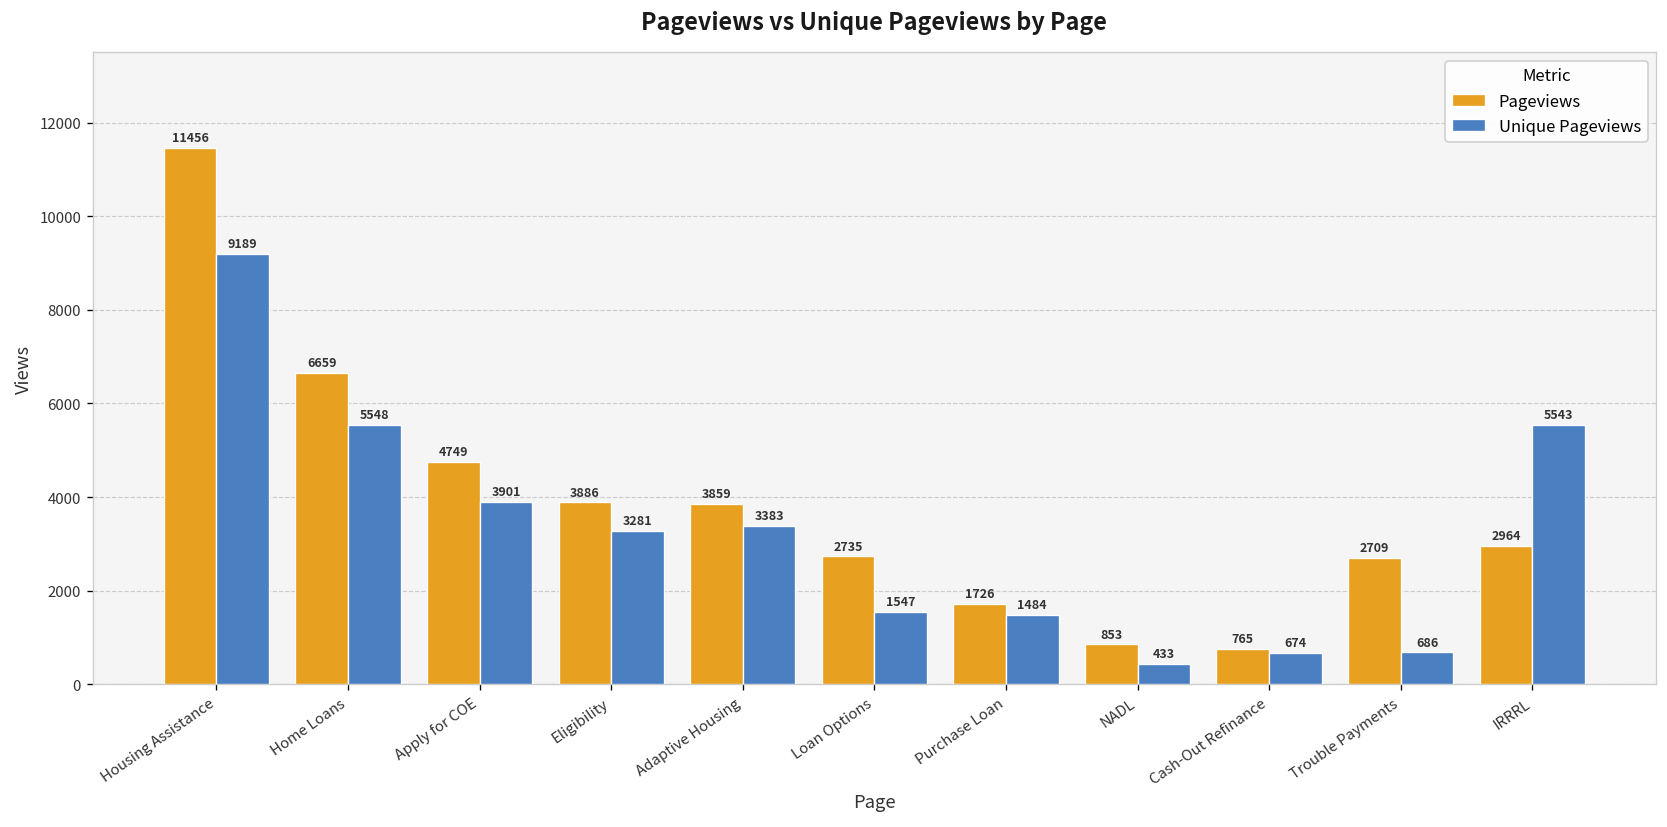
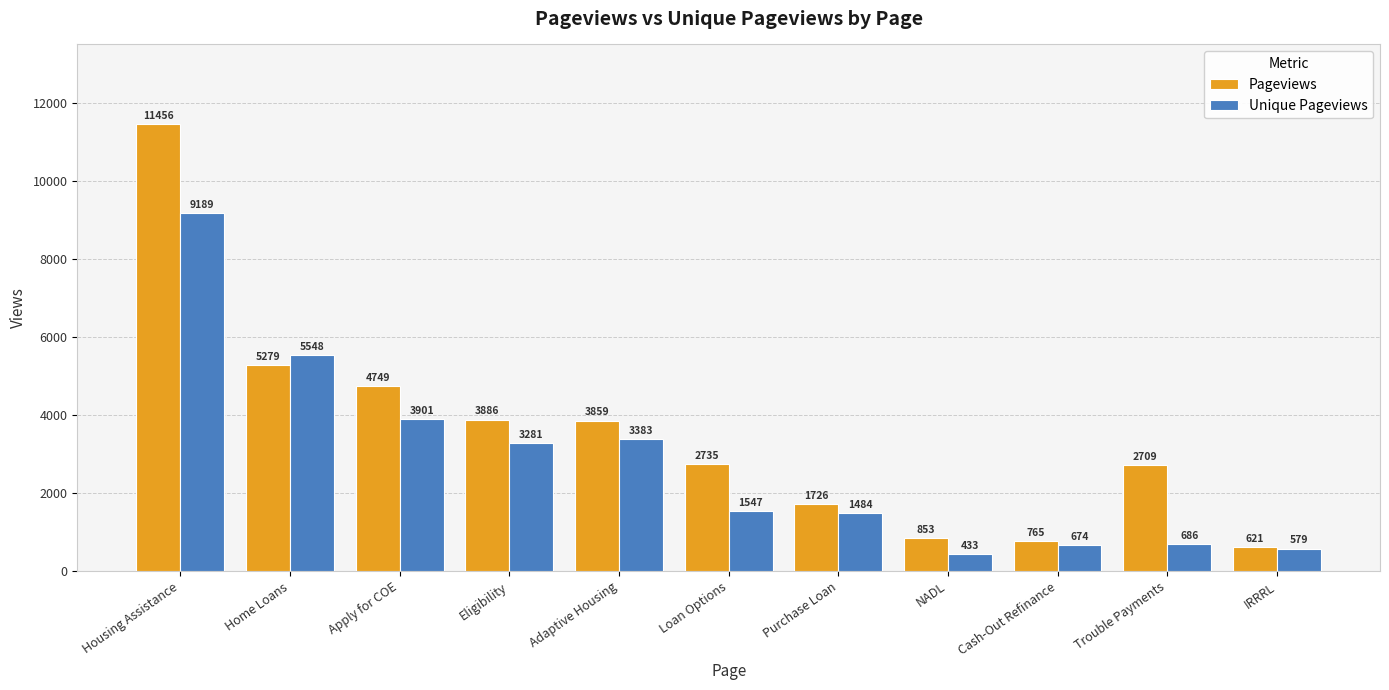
  {
    "Pageviews": {
      "Housing Assistance": 11456,
-     "Home Loans": 6659,
+     "Home Loans": 5279,
      "Apply for COE": 4749,
      "Eligibility": 3886,
      "Adaptive Housing": 3859,
      "Loan Options": 2735,
      "Purchase Loan": 1726,
      "NADL": 853,
      "Cash-Out Refinance": 765,
      "Trouble Payments": 2709,
-     "IRRRL": 2964
+     "IRRRL": 621
    },
    "Unique Pageviews": {
      "Housing Assistance": 9189,
      "Home Loans": 5548,
      "Apply for COE": 3901,
      "Eligibility": 3281,
      "Adaptive Housing": 3383,
      "Loan Options": 1547,
      "Purchase Loan": 1484,
      "NADL": 433,
      "Cash-Out Refinance": 674,
      "Trouble Payments": 686,
-     "IRRRL": 5543
+     "IRRRL": 579
    }
  }
